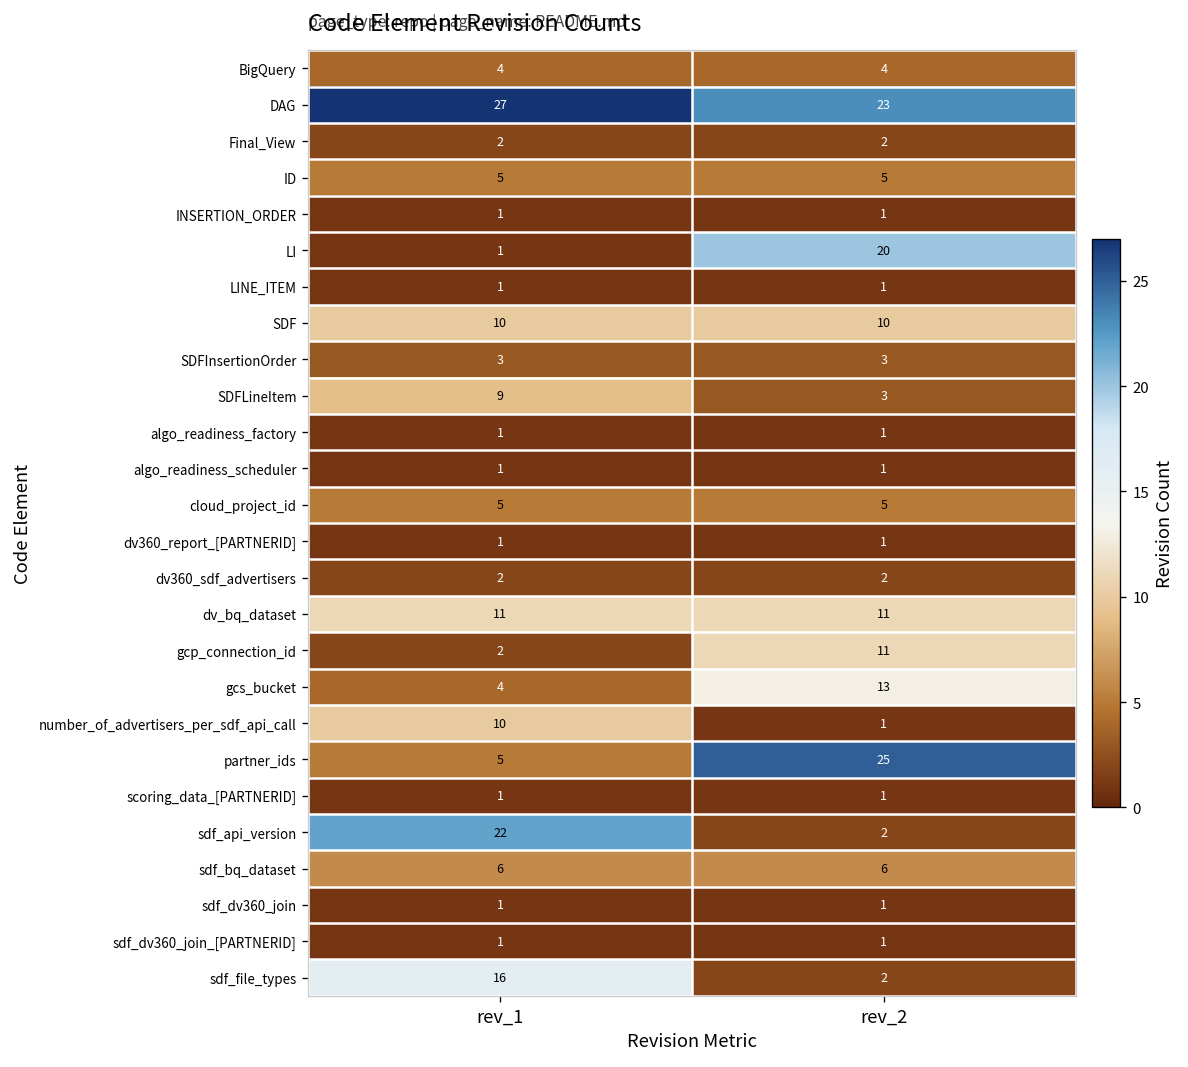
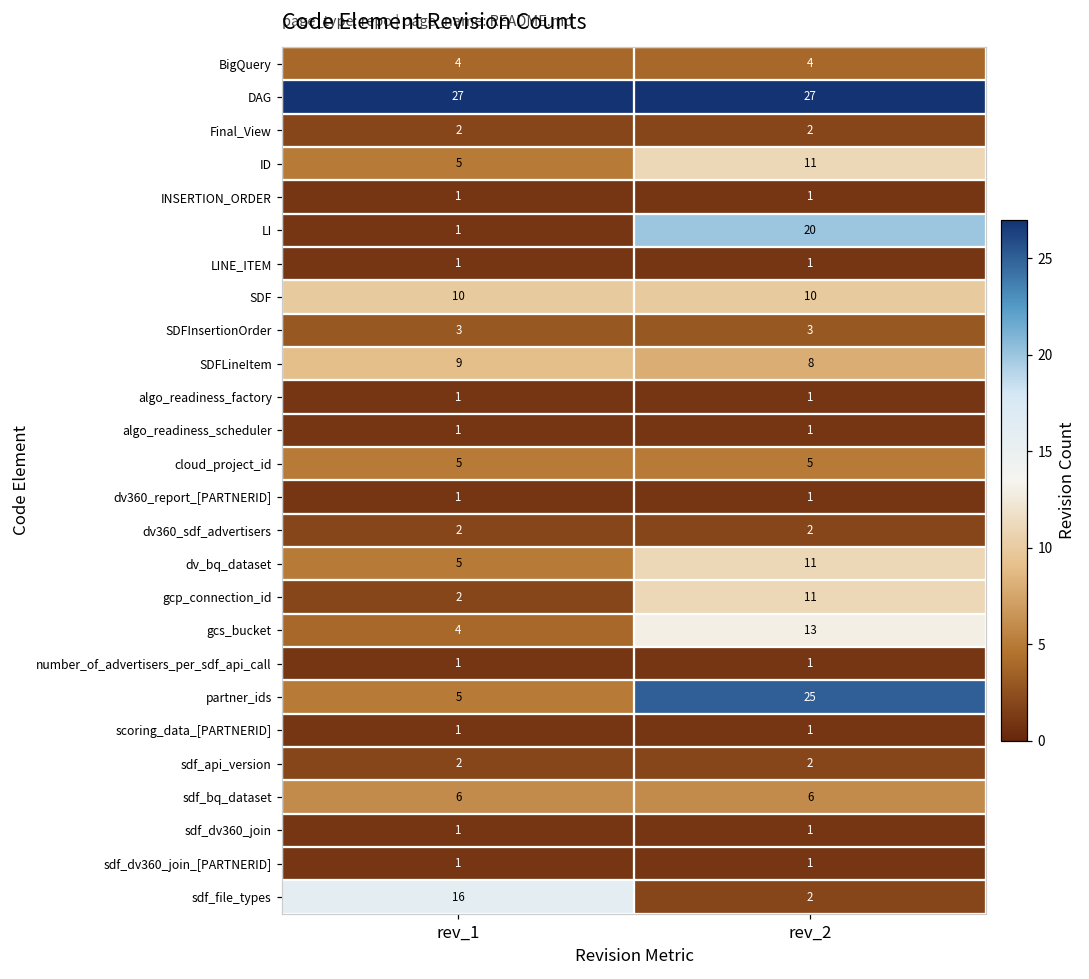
  {
    "BigQuery": {
      "rev_1": 4,
      "rev_2": 4
    },
    "DAG": {
      "rev_1": 27,
-     "rev_2": 23
+     "rev_2": 27
    },
    "Final_View": {
      "rev_1": 2,
      "rev_2": 2
    },
    "ID": {
      "rev_1": 5,
-     "rev_2": 5
+     "rev_2": 11
    },
    "INSERTION_ORDER": {
      "rev_1": 1,
      "rev_2": 1
    },
    "LI": {
      "rev_1": 1,
      "rev_2": 20
    },
    "LINE_ITEM": {
      "rev_1": 1,
      "rev_2": 1
    },
    "SDF": {
      "rev_1": 10,
      "rev_2": 10
    },
    "SDFInsertionOrder": {
      "rev_1": 3,
      "rev_2": 3
    },
    "SDFLineItem": {
      "rev_1": 9,
-     "rev_2": 3
+     "rev_2": 8
    },
    "algo_readiness_factory": {
      "rev_1": 1,
      "rev_2": 1
    },
    "algo_readiness_scheduler": {
      "rev_1": 1,
      "rev_2": 1
    },
    "cloud_project_id": {
      "rev_1": 5,
      "rev_2": 5
    },
    "dv360_report_[PARTNERID]": {
      "rev_1": 1,
      "rev_2": 1
    },
    "dv360_sdf_advertisers": {
      "rev_1": 2,
      "rev_2": 2
    },
    "dv_bq_dataset": {
-     "rev_1": 11,
+     "rev_1": 5,
      "rev_2": 11
    },
    "gcp_connection_id": {
      "rev_1": 2,
      "rev_2": 11
    },
    "gcs_bucket": {
      "rev_1": 4,
      "rev_2": 13
    },
    "number_of_advertisers_per_sdf_api_call": {
-     "rev_1": 10,
+     "rev_1": 1,
      "rev_2": 1
    },
    "partner_ids": {
      "rev_1": 5,
      "rev_2": 25
    },
    "scoring_data_[PARTNERID]": {
      "rev_1": 1,
      "rev_2": 1
    },
    "sdf_api_version": {
-     "rev_1": 22,
+     "rev_1": 2,
      "rev_2": 2
    },
    "sdf_bq_dataset": {
      "rev_1": 6,
      "rev_2": 6
    },
    "sdf_dv360_join": {
      "rev_1": 1,
      "rev_2": 1
    },
    "sdf_dv360_join_[PARTNERID]": {
      "rev_1": 1,
      "rev_2": 1
    },
    "sdf_file_types": {
      "rev_1": 16,
      "rev_2": 2
    }
  }
